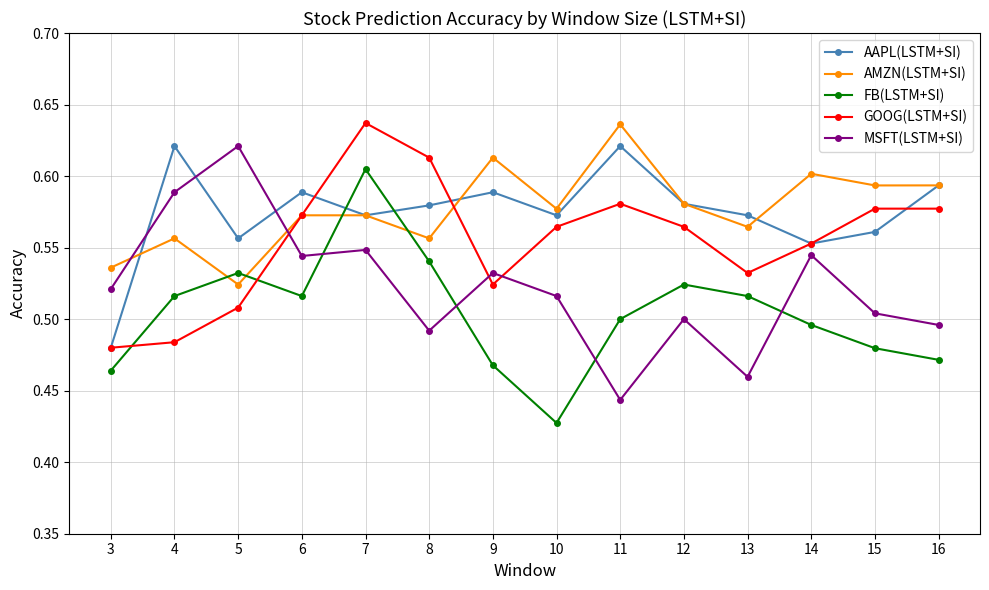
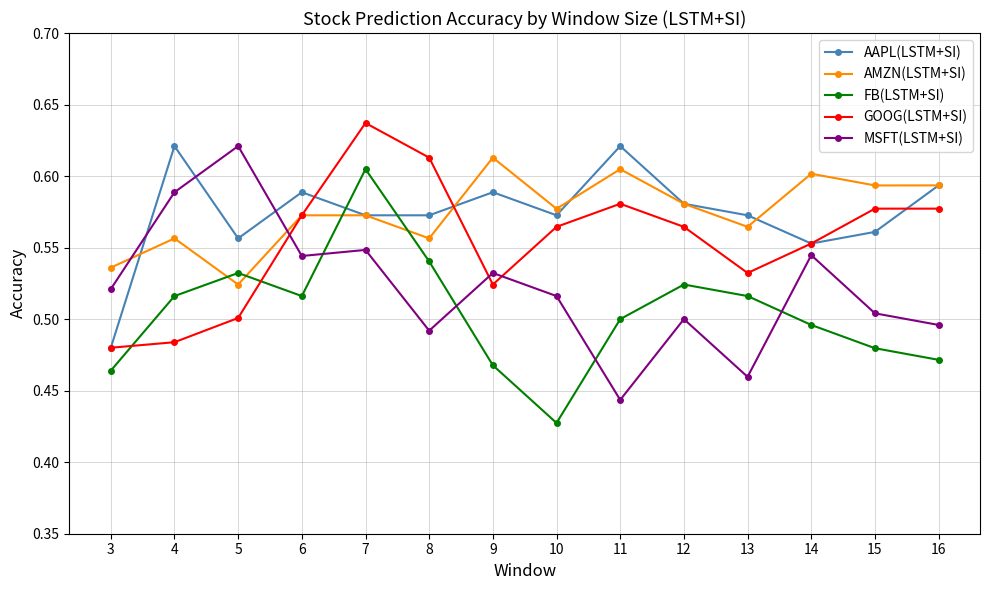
  {
    "AAPL(LSTM+SI)": {
      "4": 0.621,
      "5": 0.556,
      "6": 0.589,
-     "8": 0.580,
+     "8": 0.573,
      "9": 0.589,
      "10": 0.573,
      "11": 0.621,
      "13": 0.573,
      "15": 0.561
    },
    "AMZN(LSTM+SI)": {
      "3": 0.536,
      "4": 0.556,
      "5": 0.524,
      "8": 0.556,
      "9": 0.613,
      "10": 0.577,
-     "11": 0.636,
+     "11": 0.605,
      "13": 0.565,
      "14": 0.602,
      "15": 0.593
    },
    "FB(LSTM+SI)": {
      "3": 0.464,
      "4": 0.516,
      "5": 0.532,
      "6": 0.516,
      "7": 0.605,
      "8": 0.540,
      "9": 0.468,
      "10": 0.427,
      "11": 0.500,
      "12": 0.524,
      "13": 0.516,
      "14": 0.496,
      "15": 0.480,
      "16": 0.472
    },
    "GOOG(LSTM+SI)": {
      "4": 0.484,
-     "5": 0.508,
+     "5": 0.501,
      "7": 0.637,
      "8": 0.613,
      "9": 0.524,
      "10": 0.565,
      "11": 0.581,
      "12": 0.565,
      "13": 0.532,
      "15": 0.577,
      "16": 0.577
    },
    "MSFT(LSTM+SI)": {
      "3": 0.521,
      "4": 0.589,
      "5": 0.621,
      "6": 0.544,
      "7": 0.548,
      "8": 0.492,
      "9": 0.532,
      "10": 0.516,
      "11": 0.444,
      "12": 0.500,
      "13": 0.460,
      "14": 0.545,
      "15": 0.504,
      "16": 0.496
    }
  }
